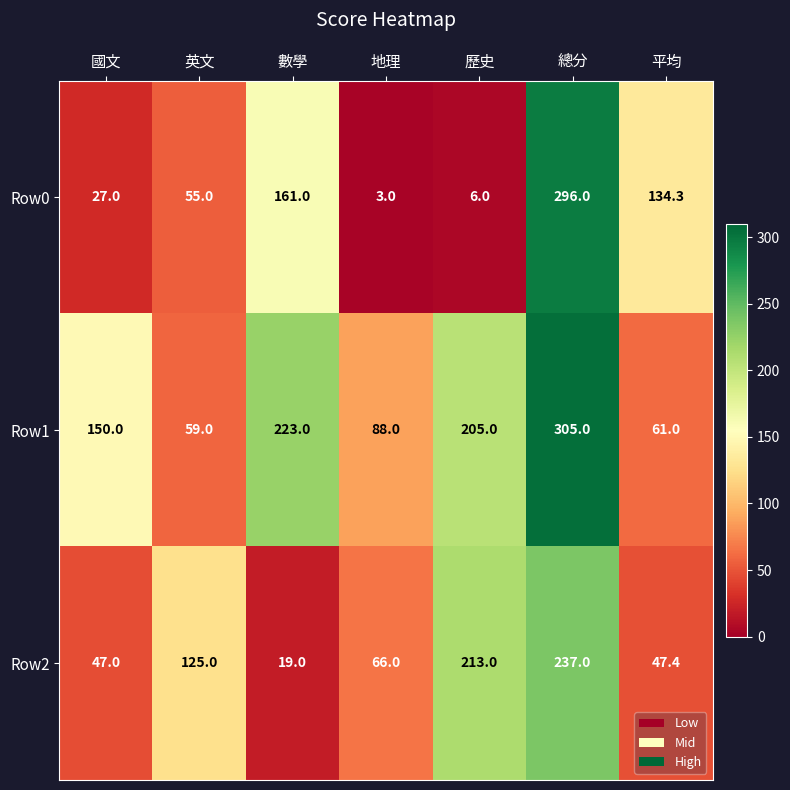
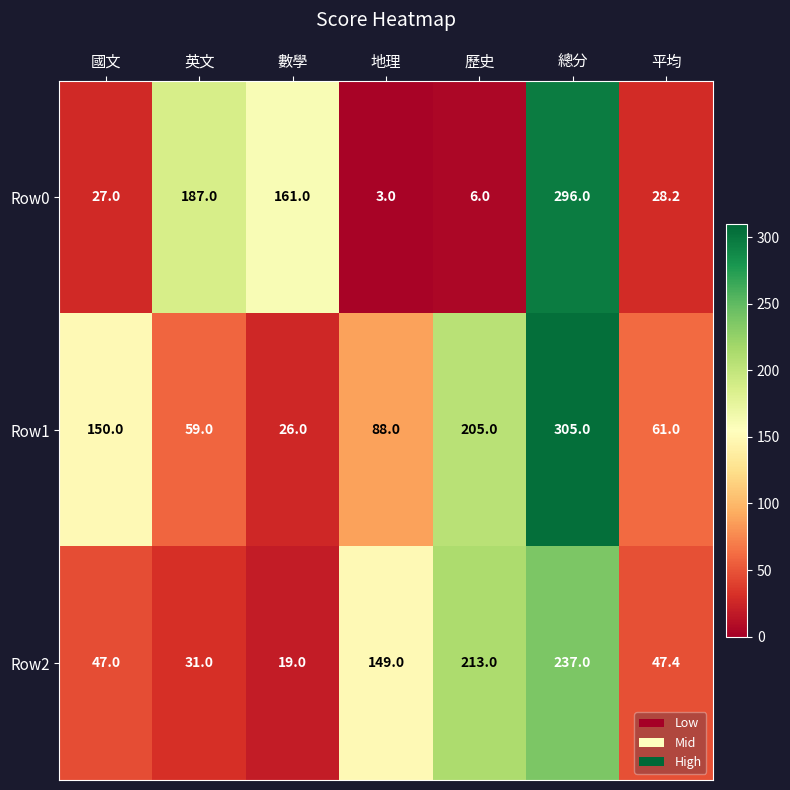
  {
    "Row0": {
      "國文": 27.0,
-     "英文": 55.0,
+     "英文": 187.0,
      "數學": 161.0,
      "地理": 3.0,
      "歷史": 6.0,
      "總分": 296.0,
-     "平均": 134.3
+     "平均": 28.2
    },
    "Row1": {
      "國文": 150.0,
      "英文": 59.0,
-     "數學": 223.0,
+     "數學": 26.0,
      "地理": 88.0,
      "歷史": 205.0,
      "總分": 305.0,
      "平均": 61.0
    },
    "Row2": {
      "國文": 47.0,
-     "英文": 125.0,
+     "英文": 31.0,
      "數學": 19.0,
-     "地理": 66.0,
+     "地理": 149.0,
      "歷史": 213.0,
      "總分": 237.0,
      "平均": 47.4
    }
  }
